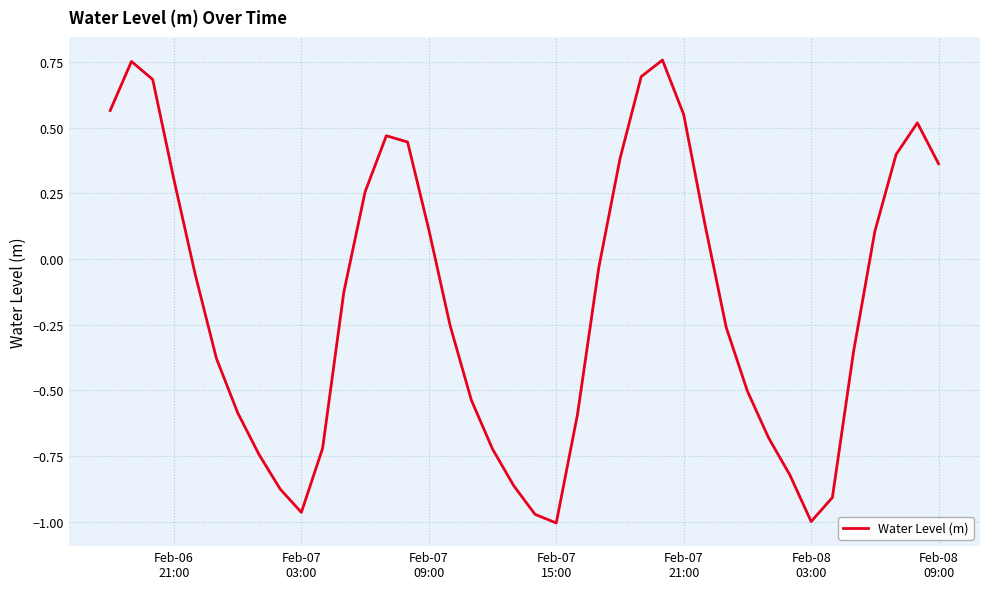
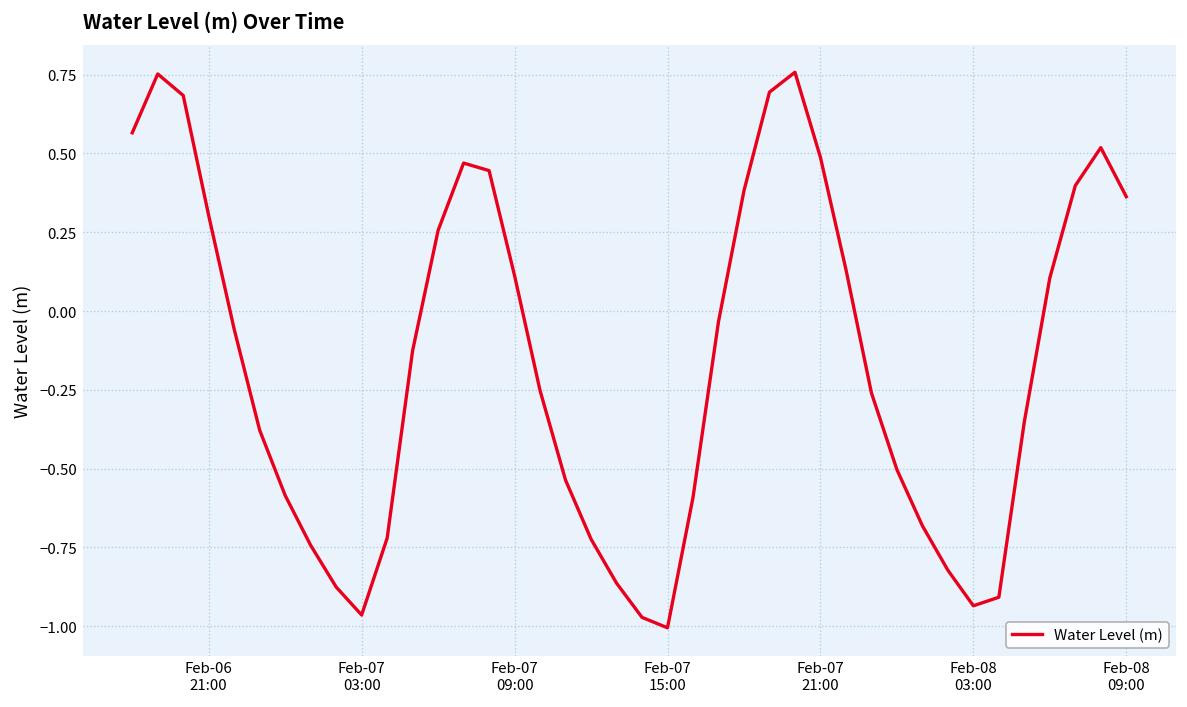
  {
    "Feb-06 21:00": 0.30,
    "Feb-07 03:00": -0.96,
    "Feb-07 09:00": 0.11,
    "Feb-07 15:00": -1.00,
-   "Feb-07 21:00": 0.55,
-   "Feb-08 03:00": -1.00,
+   "Feb-07 21:00": 0.49,
+   "Feb-08 03:00": -0.93,
    "Feb-08 09:00": 0.36
  }
